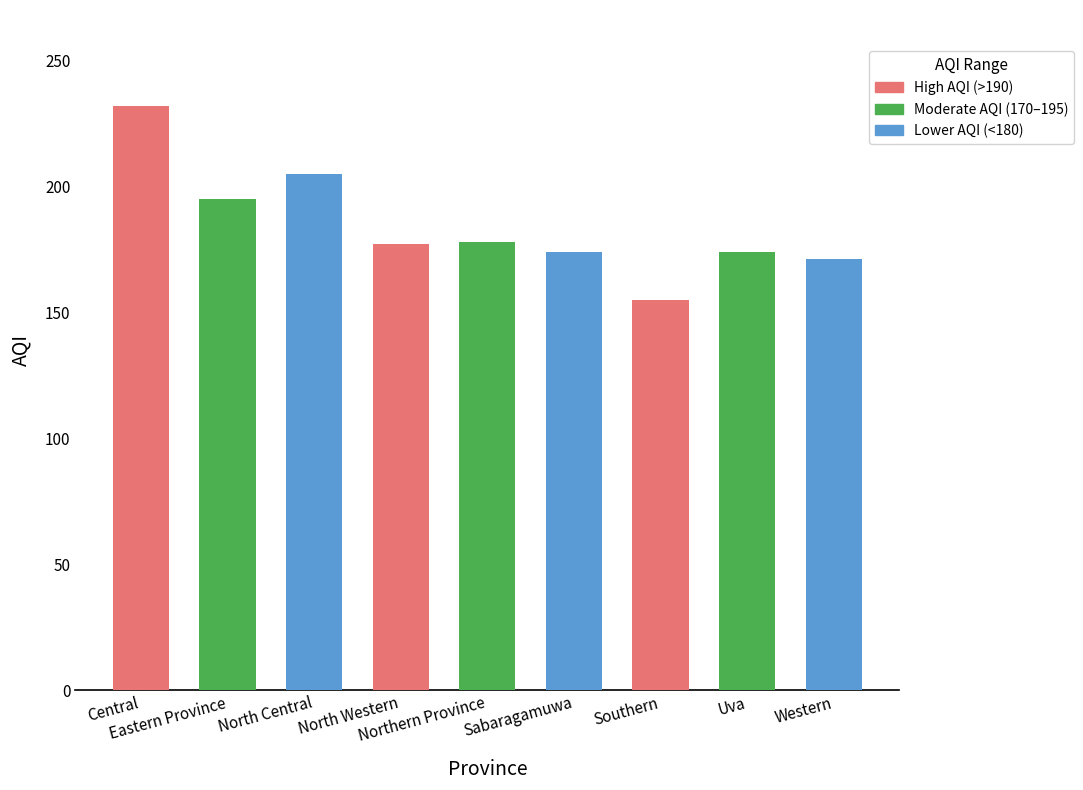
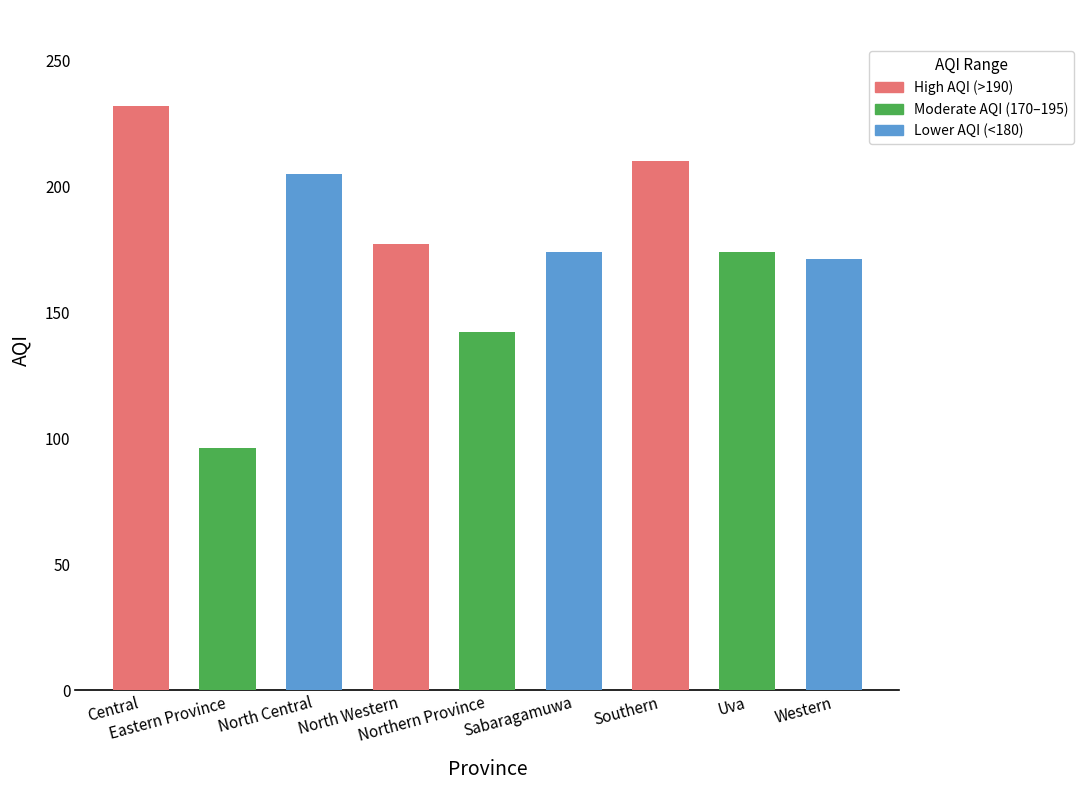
  {
    "Central": 232,
-   "Eastern Province": 195,
+   "Eastern Province": 96,
    "North Central": 205,
    "North Western": 177,
-   "Northern Province": 178,
+   "Northern Province": 142,
    "Sabaragamuwa": 174,
-   "Southern": 155,
+   "Southern": 210,
    "Uva": 174,
    "Western": 171
  }
